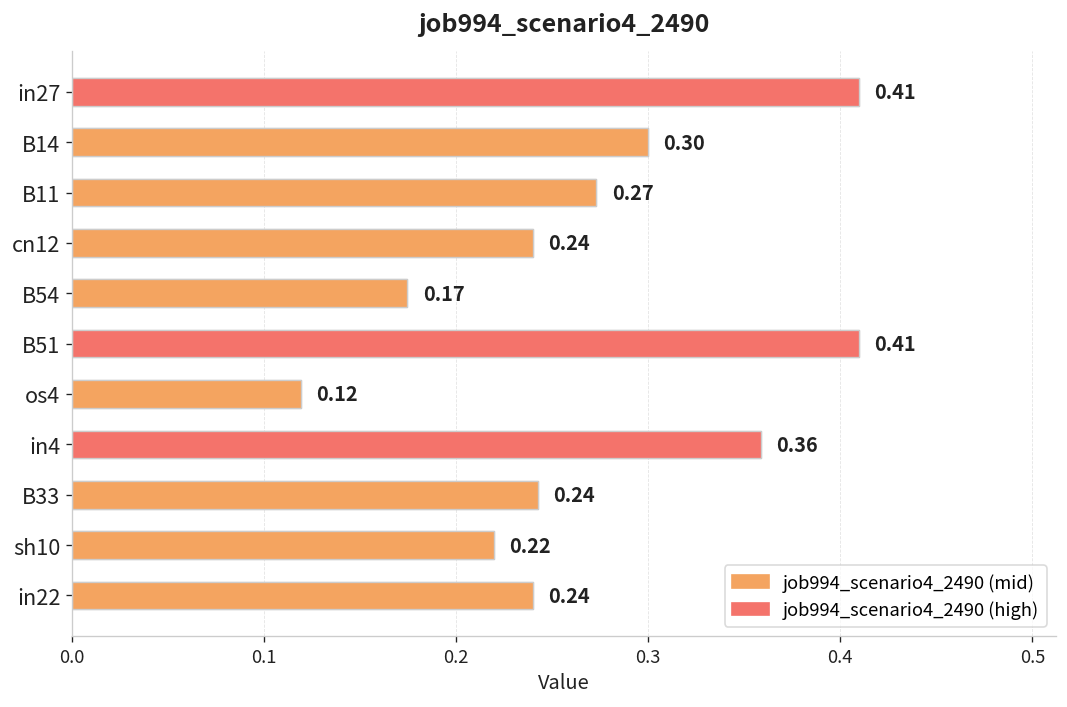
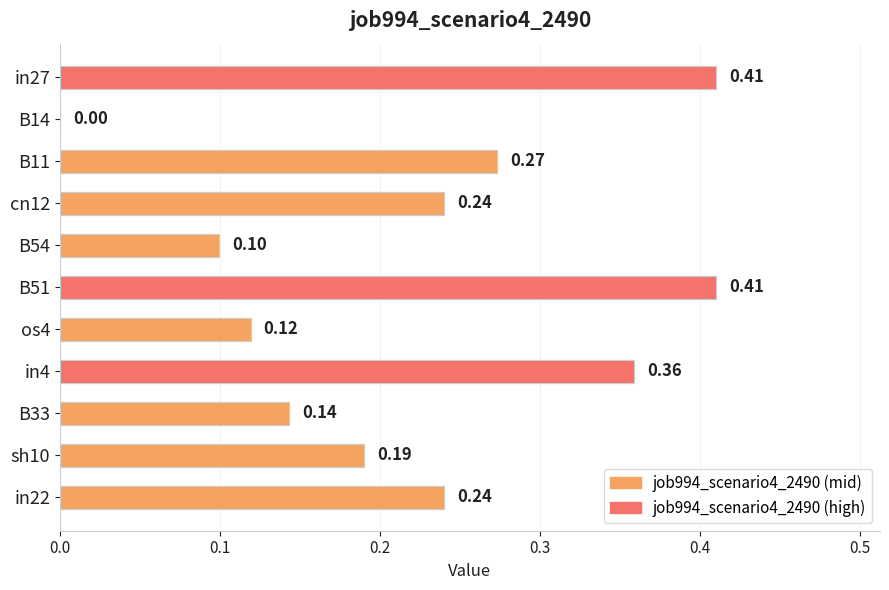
  {
    "in27": 0.41,
-   "B14": 0.30,
+   "B14": 0.00,
    "B11": 0.27,
    "cn12": 0.24,
-   "B54": 0.17,
+   "B54": 0.10,
    "B51": 0.41,
    "os4": 0.12,
    "in4": 0.36,
-   "B33": 0.24,
-   "sh10": 0.22,
+   "B33": 0.14,
+   "sh10": 0.19,
    "in22": 0.24
  }
